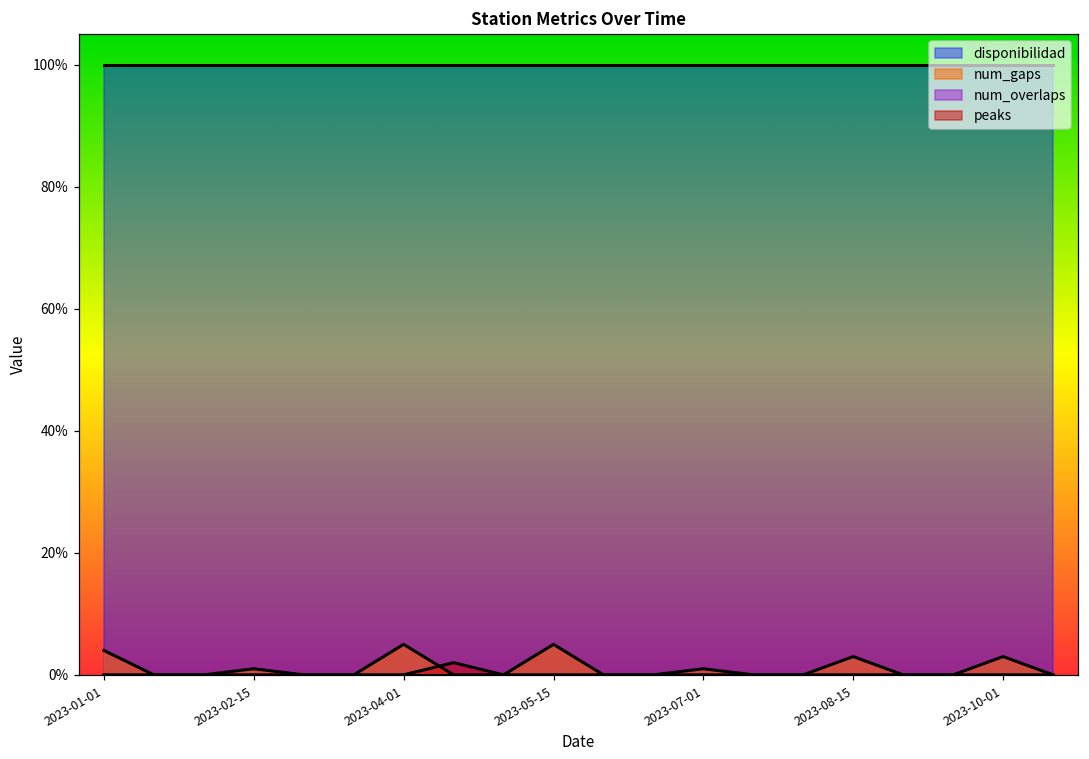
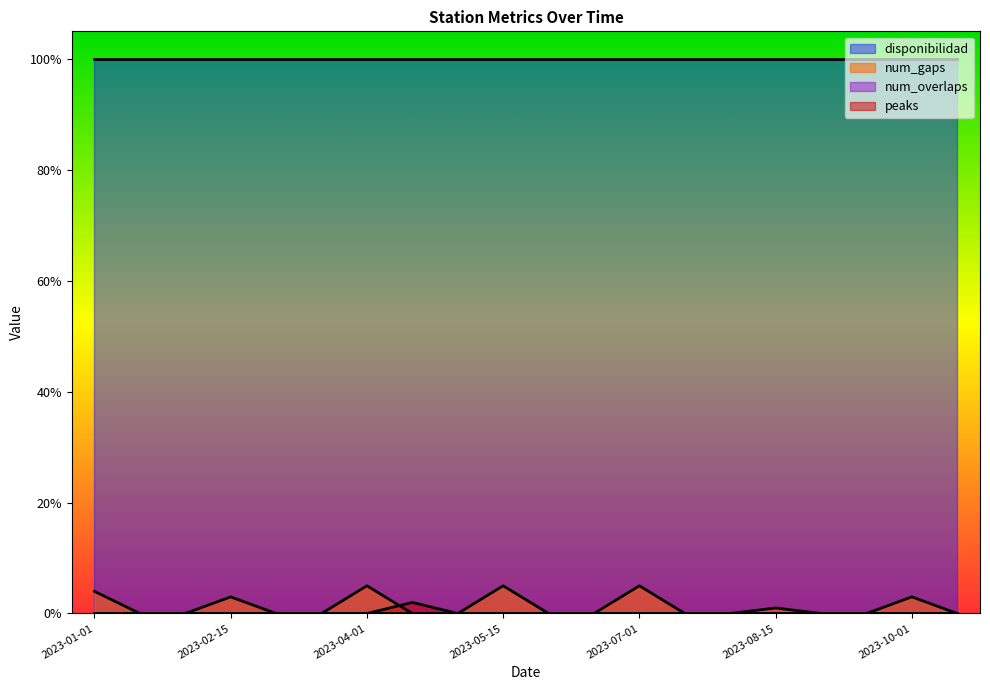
  {
    "disponibilidad": {
      "2023-01-01": "100%",
      "2023-02-15": "100%",
      "2023-04-01": "100%",
      "2023-05-15": "100%",
      "2023-07-01": "100%",
      "2023-08-15": "100%"
    },
    "num_gaps": {
      "2023-01-01": "4%",
-     "2023-02-15": "1%",
+     "2023-02-15": "3%",
      "2023-04-01": "5%",
      "2023-05-15": "5%",
-     "2023-07-01": "1%",
-     "2023-08-15": "3%",
+     "2023-07-01": "5%",
+     "2023-08-15": "1%",
      "2023-10-01": "3%"
    }
  }
